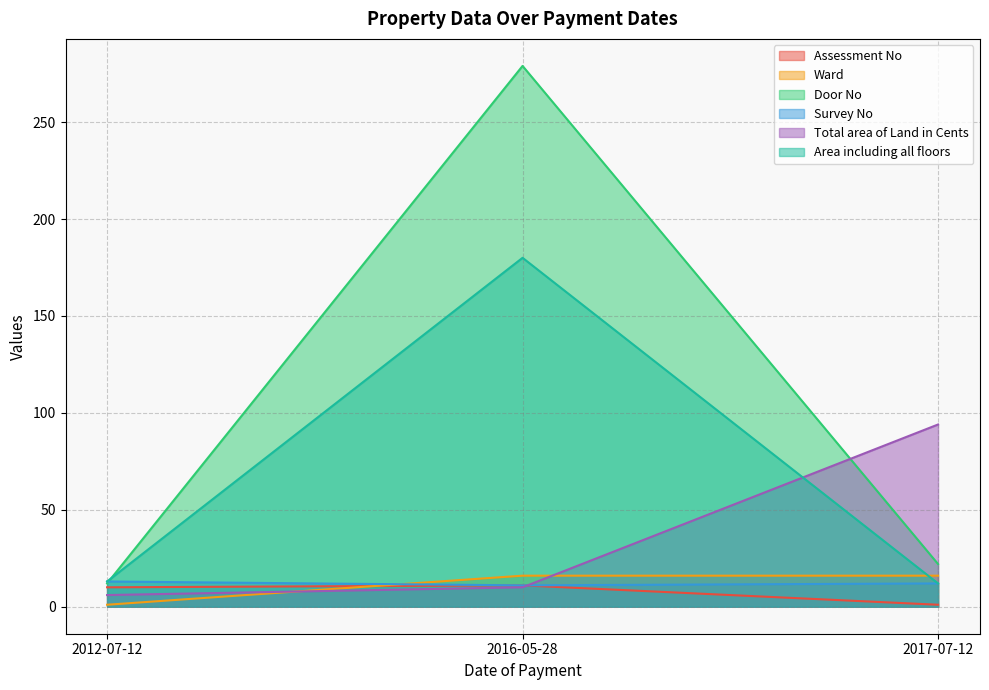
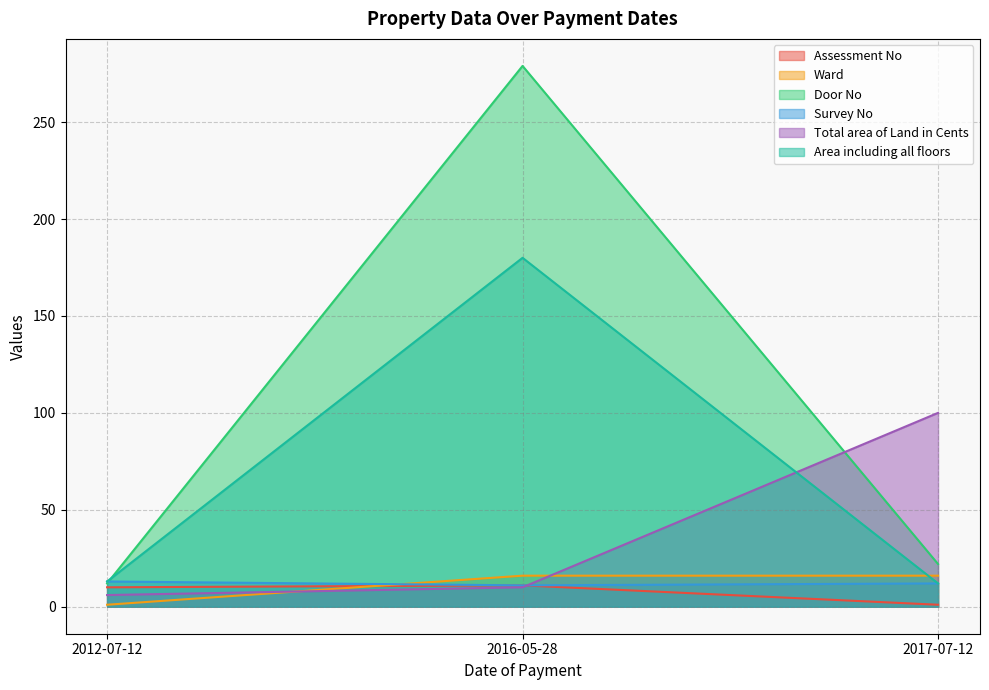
  {
    "Assessment No": {
      "2012-07-12": 10,
      "2017-07-12": 1
    },
    "Ward": {
      "2012-07-12": 1,
      "2016-05-28": 16,
      "2017-07-12": 16
    },
    "Total area of Land in Cents": {
      "2012-07-12": 6,
-     "2017-07-12": 94
+     "2017-07-12": 100
    }
  }
